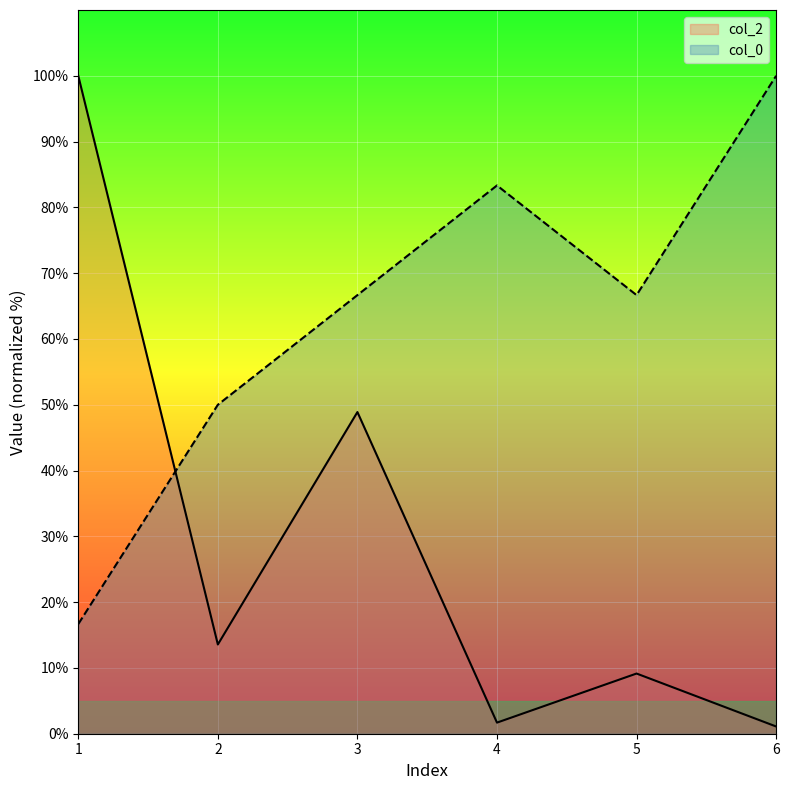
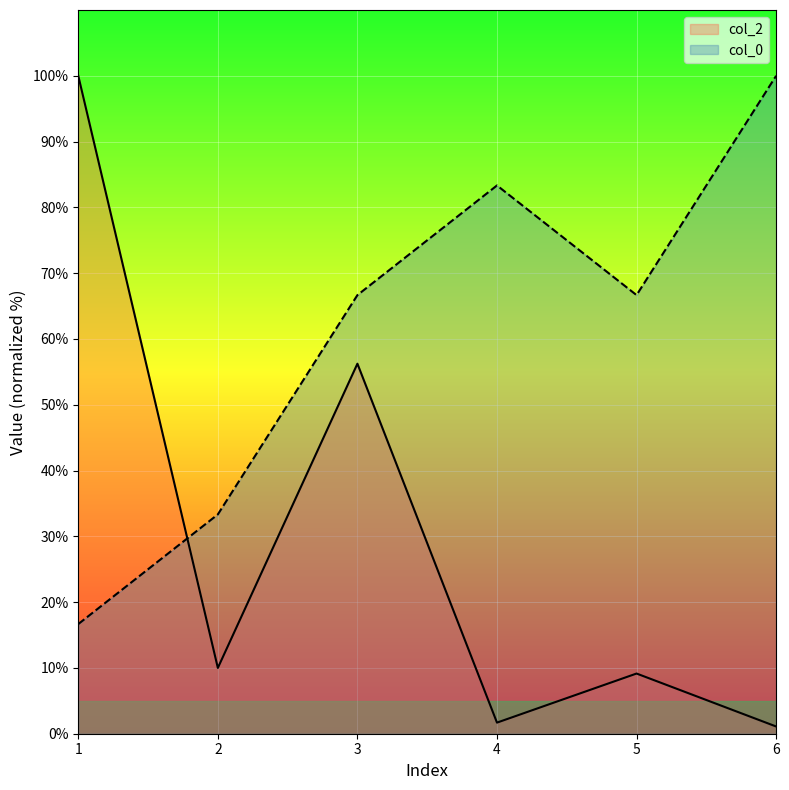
  {
    "col_2": {
      "1": "100%",
-     "2": "14%",
-     "3": "49%",
+     "2": "10%",
+     "3": "56%",
      "5": "9%"
    },
    "col_0": {
      "1": "17%",
-     "2": "50%",
+     "2": "33%",
      "3": "67%",
      "4": "83%",
      "5": "67%",
      "6": "100%"
    }
  }
